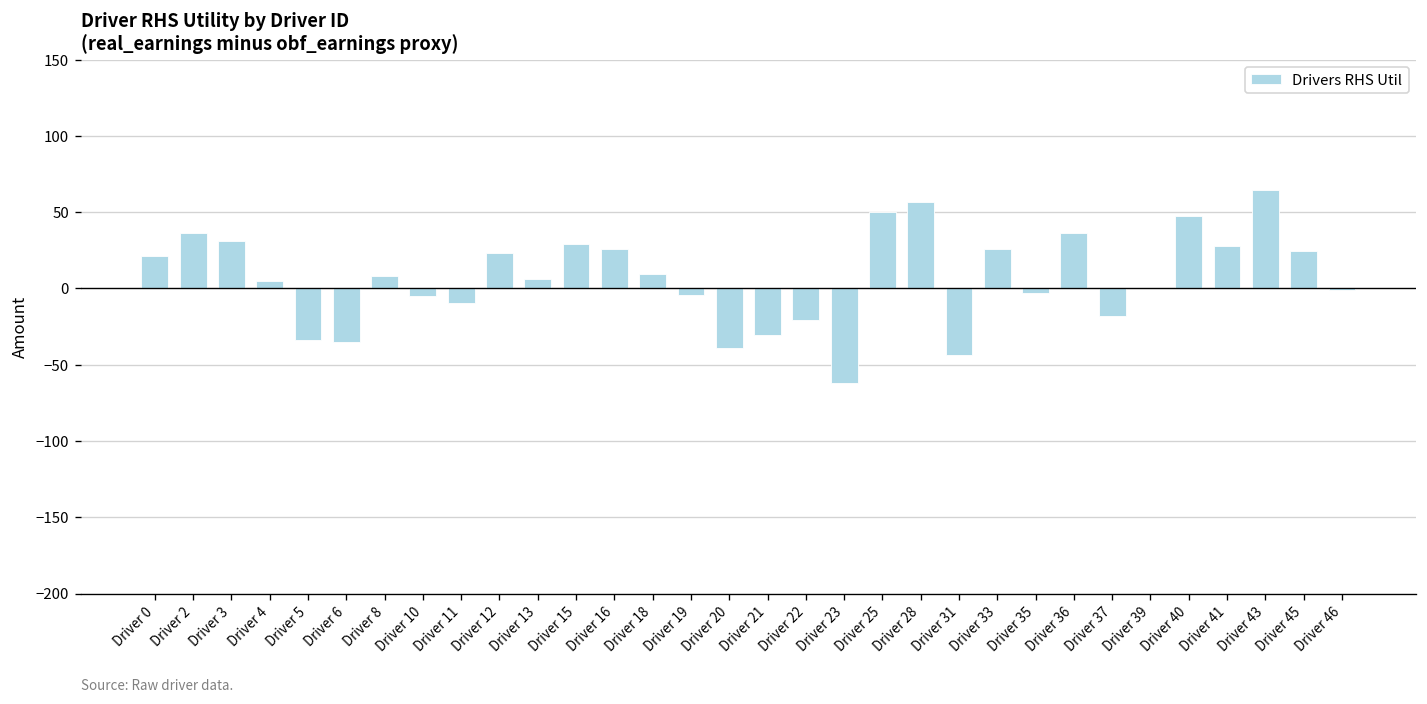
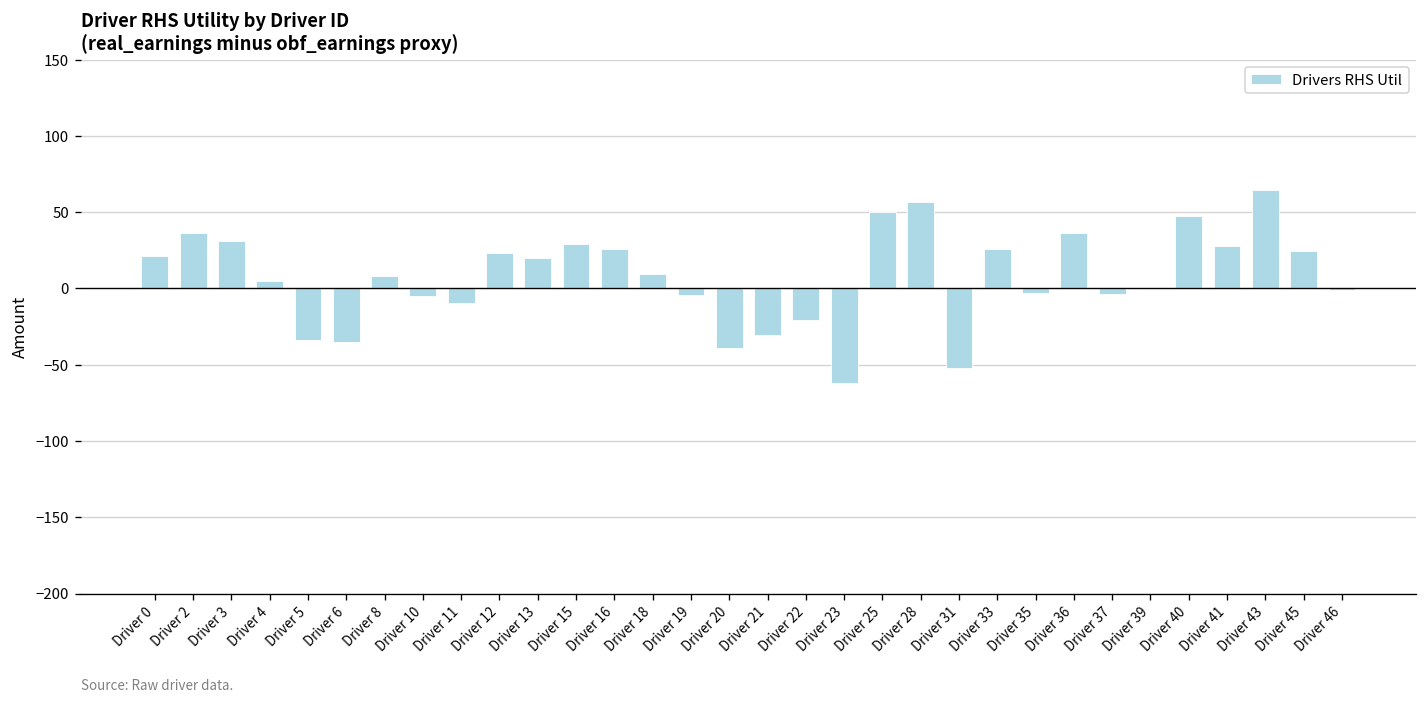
  {
    "Driver 0": 21,
    "Driver 2": 36,
    "Driver 3": 31,
    "Driver 4": 5,
    "Driver 5": -34,
    "Driver 6": -35,
    "Driver 8": 9,
    "Driver 10": -5,
    "Driver 11": -9,
    "Driver 12": 24,
-   "Driver 13": 6,
+   "Driver 13": 20,
    "Driver 15": 29,
    "Driver 16": 26,
    "Driver 18": 10,
    "Driver 19": -4,
    "Driver 20": -39,
    "Driver 21": -30,
    "Driver 22": -21,
    "Driver 23": -62,
    "Driver 25": 50,
    "Driver 28": 56,
-   "Driver 31": -44,
+   "Driver 31": -52,
    "Driver 33": 26,
    "Driver 35": -3,
    "Driver 36": 36,
-   "Driver 37": -18,
+   "Driver 37": -3,
    "Driver 39": 0,
    "Driver 40": 47,
    "Driver 41": 28,
    "Driver 43": 65,
    "Driver 45": 25
  }
